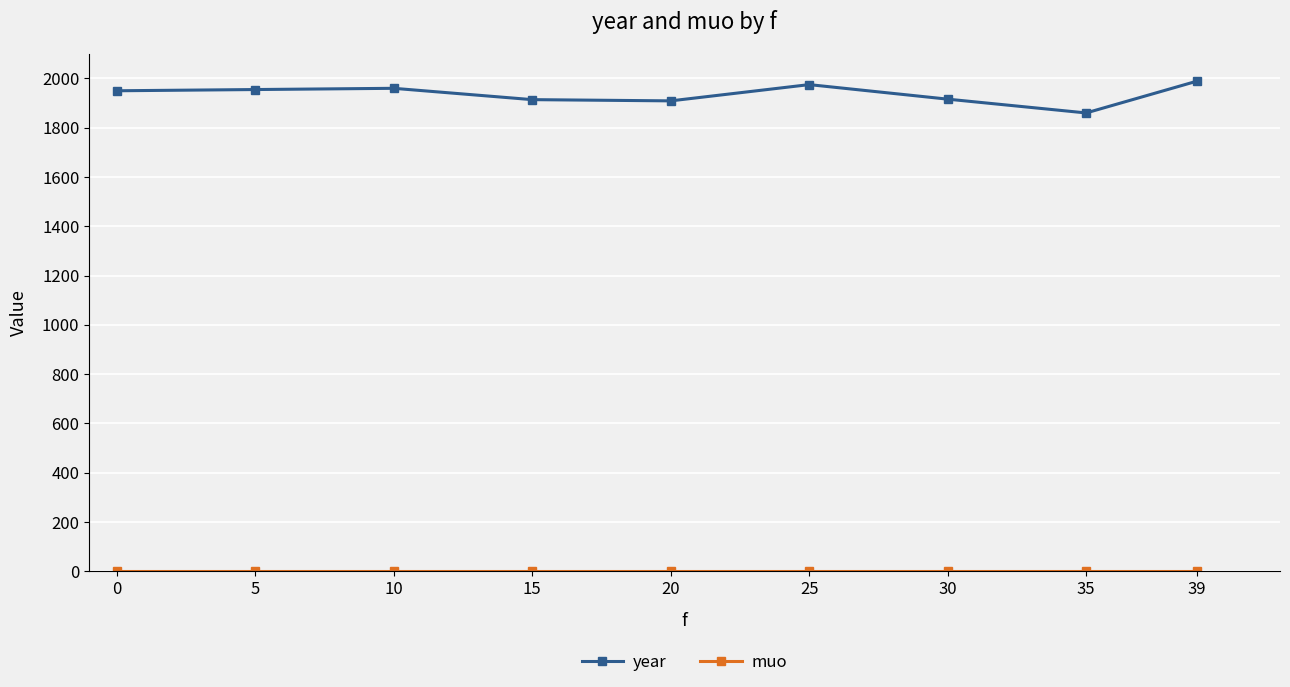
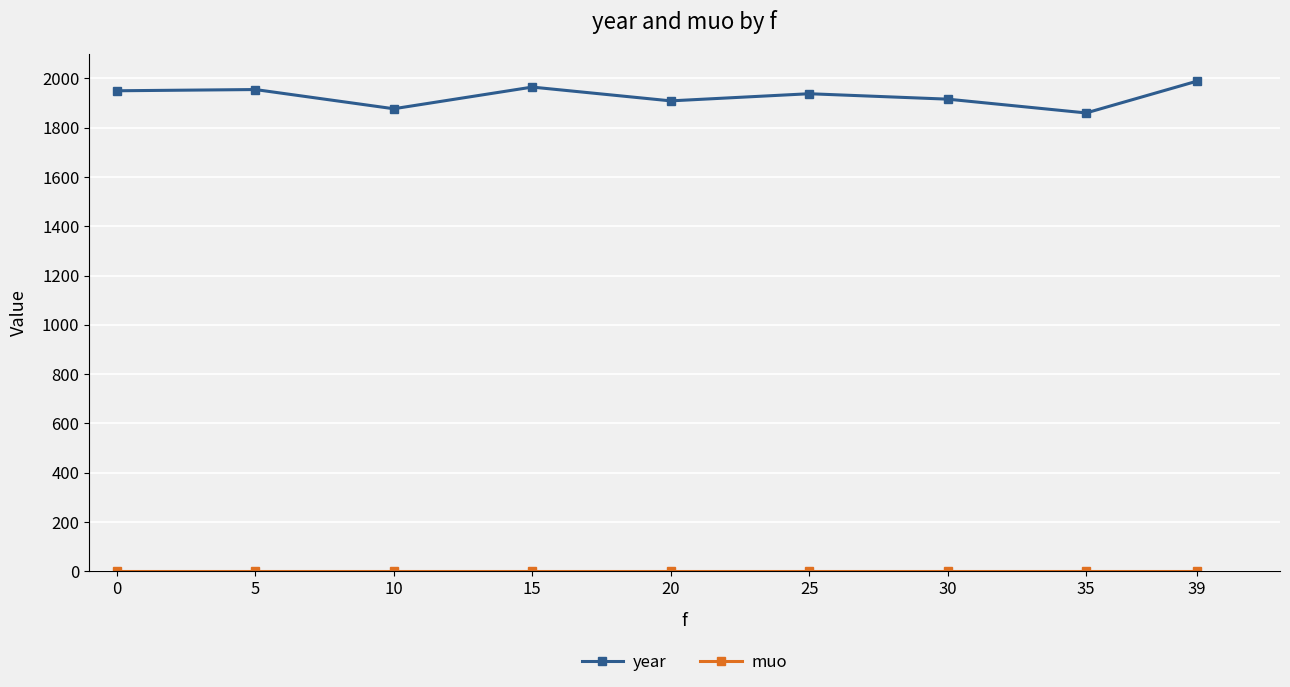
  {
    "year": {
      "0": 1950,
      "5": 1960,
-     "10": 1960,
-     "15": 1910,
+     "10": 1880,
+     "15": 1970,
      "20": 1910,
-     "25": 1980,
+     "25": 1940,
      "30": 1920,
      "35": 1860,
      "39": 1990
    },
    "muo": {
      "0": 0,
      "5": 0,
      "10": 0,
      "15": 0,
      "20": 0,
      "25": 0,
      "30": 0,
      "35": 0,
      "39": 0
    }
  }
